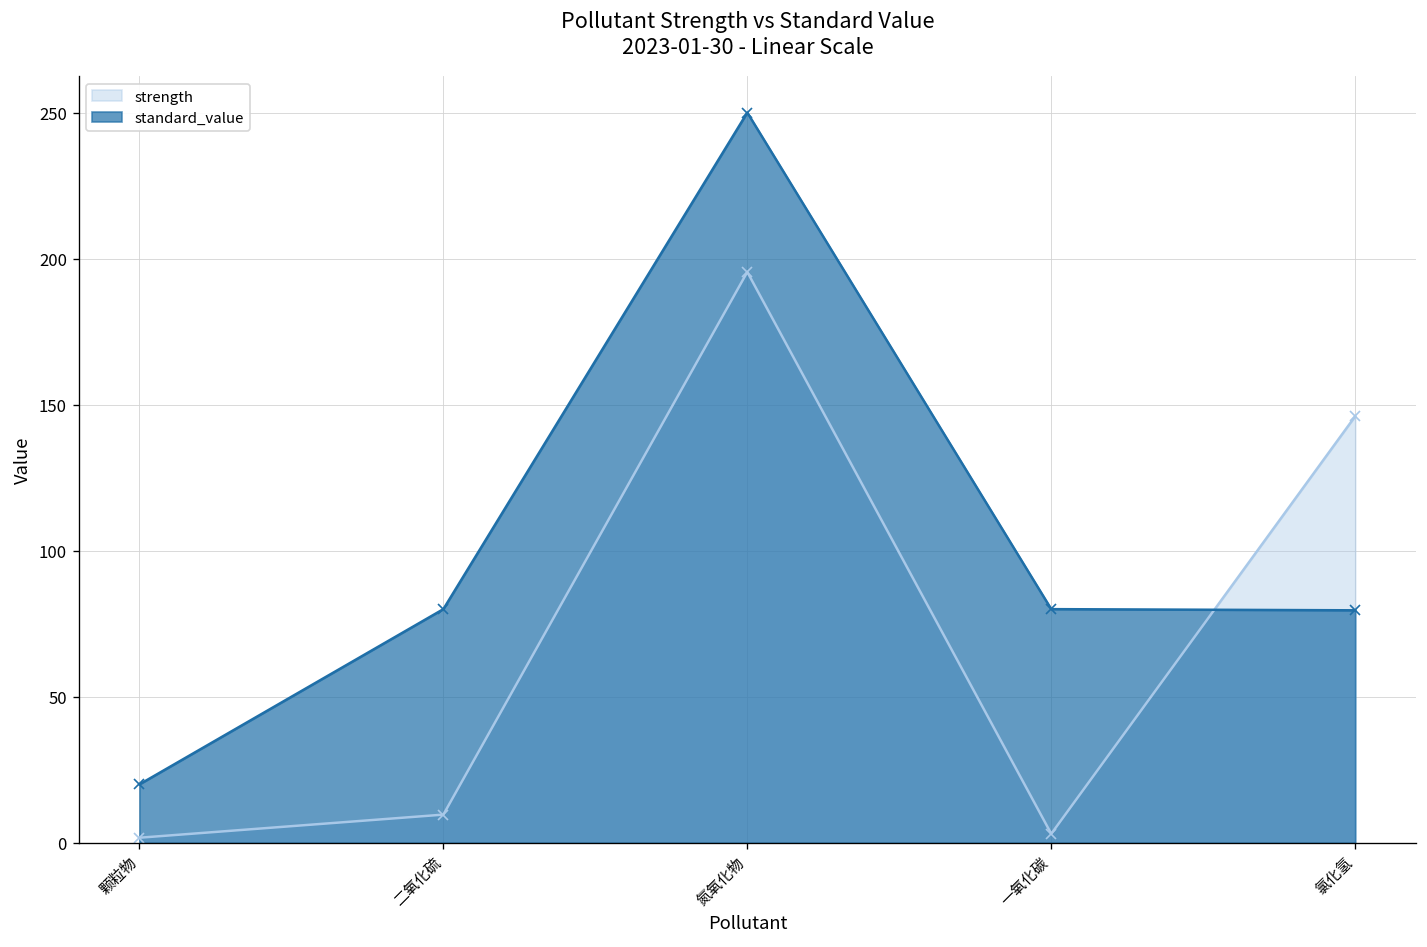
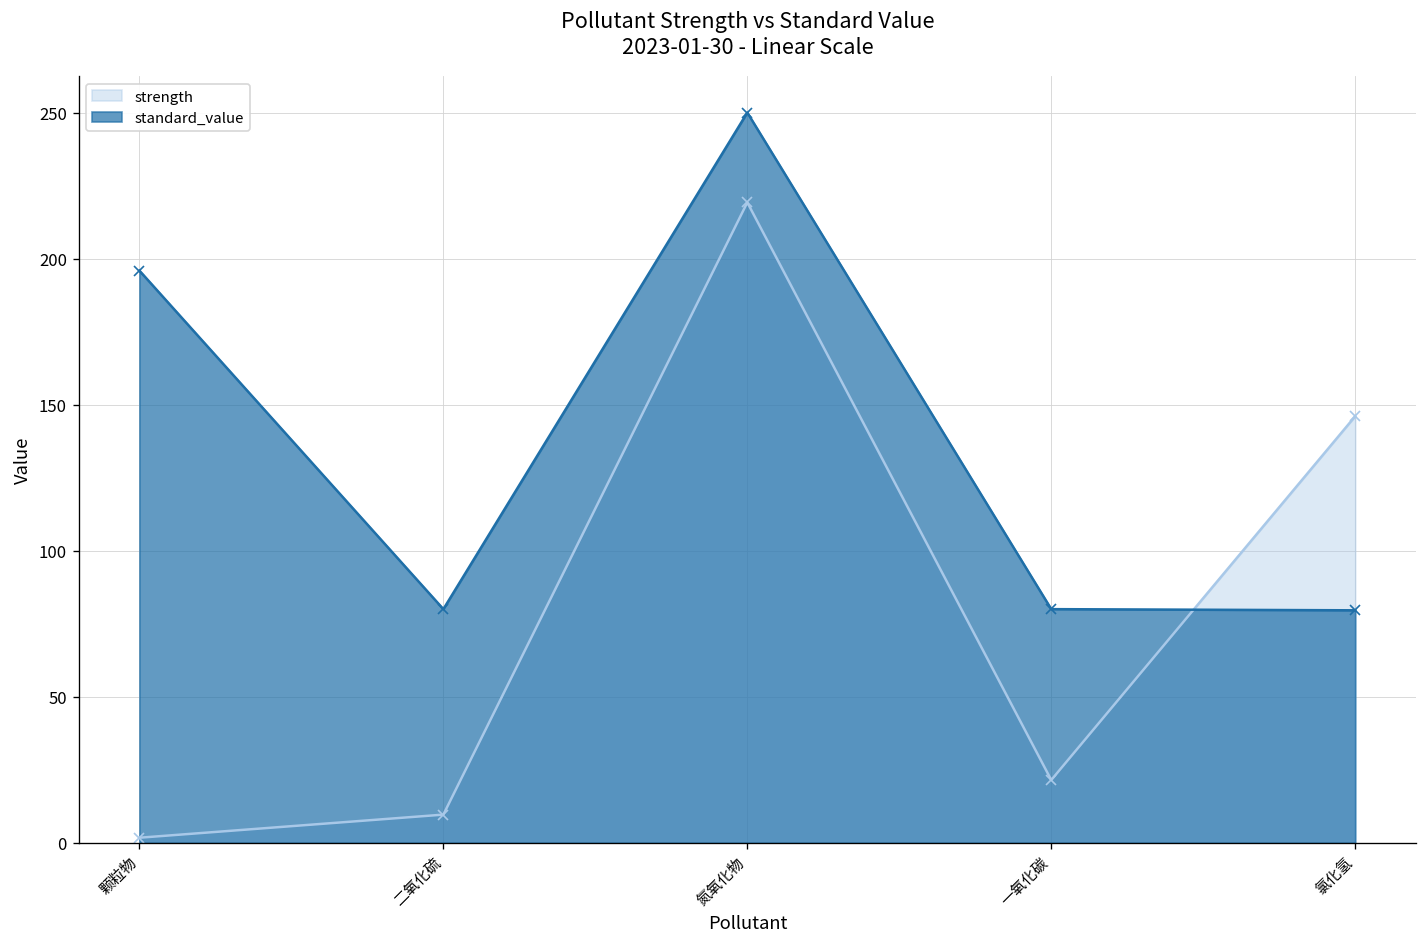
  {
    "strength": {
      "颗粒物": 2,
      "二氧化硫": 10,
-     "氮氧化物": 195,
-     "一氧化碳": 3,
+     "氮氧化物": 219,
+     "一氧化碳": 21,
      "氯化氢": 146
    },
    "standard_value": {
-     "颗粒物": 20,
+     "颗粒物": 196,
      "二氧化硫": 80,
      "氮氧化物": 250,
      "一氧化碳": 80,
      "氯化氢": 80
    }
  }
